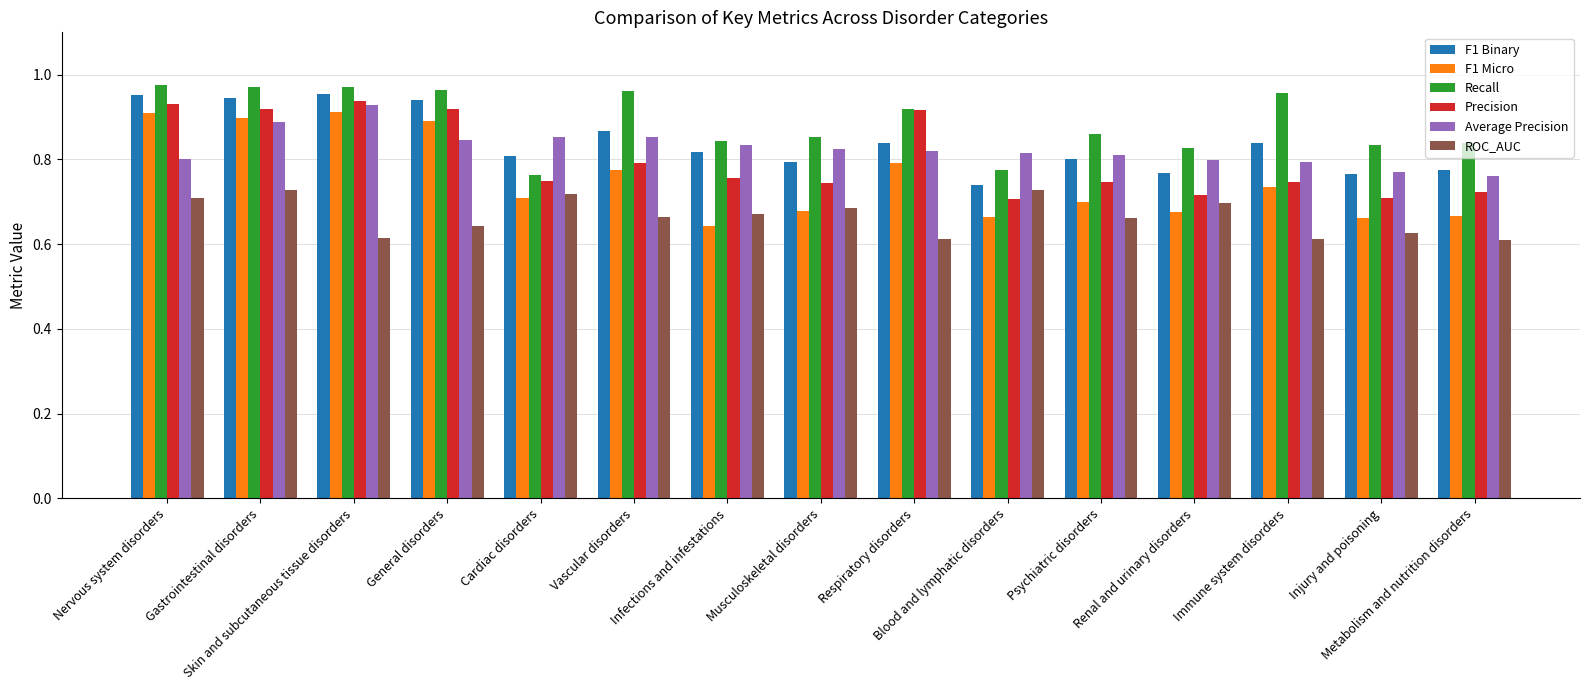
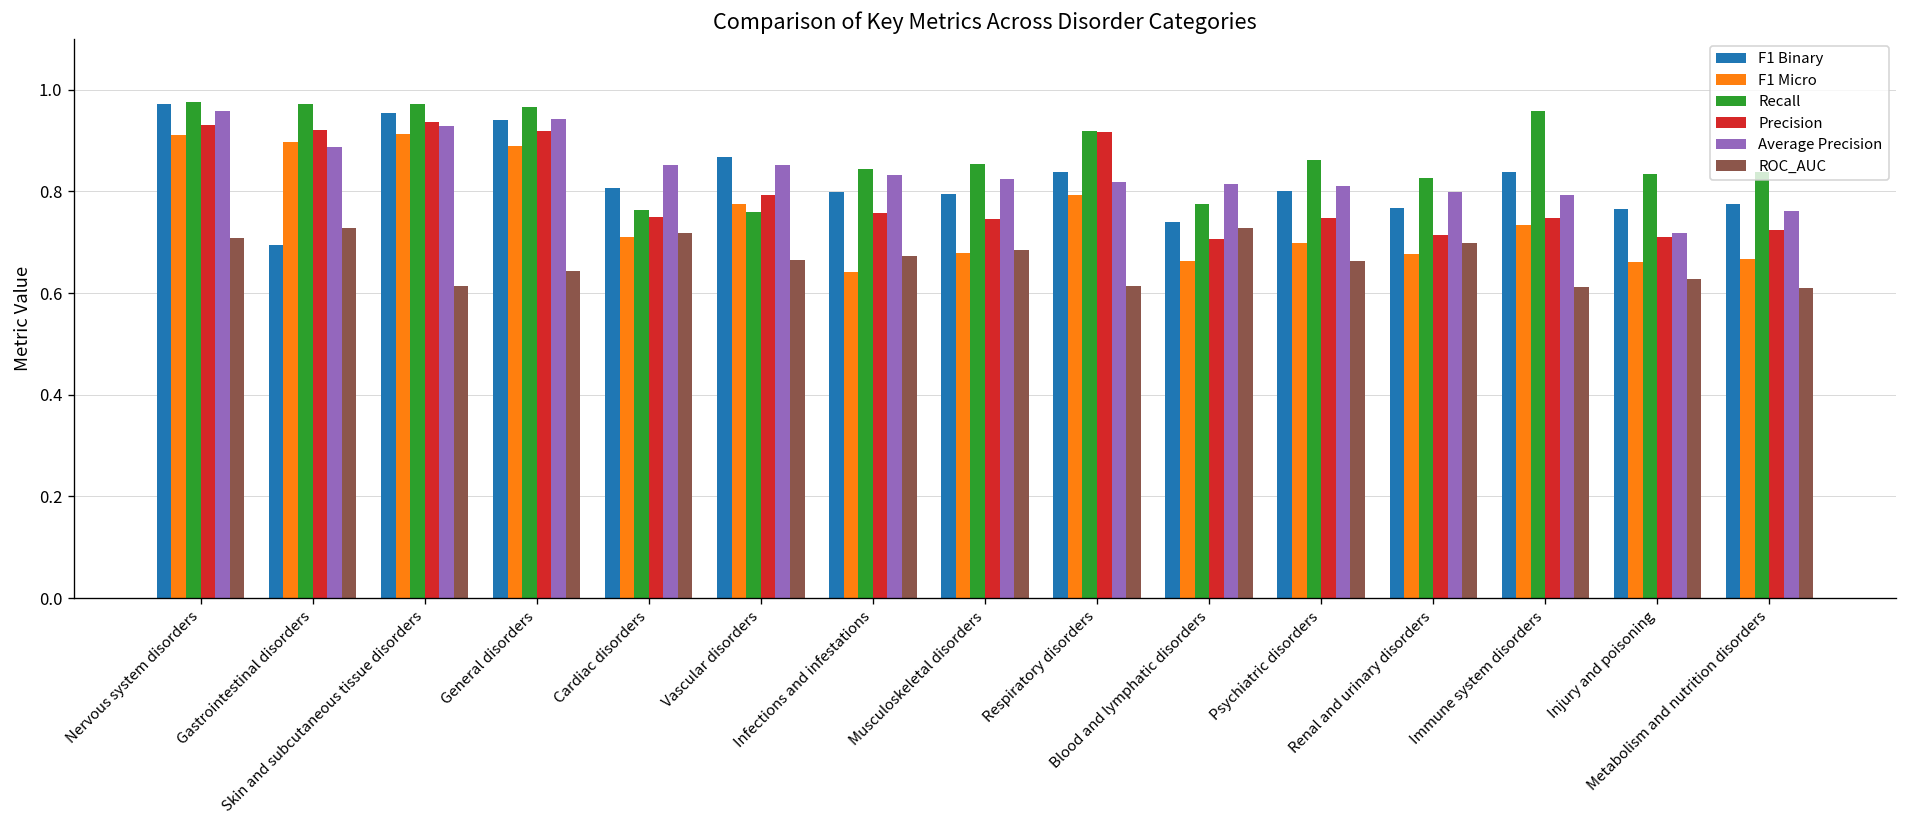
  {
    "F1 Binary": {
-     "Nervous system disorders": 0.95,
-     "Gastrointestinal disorders": 0.95,
+     "Nervous system disorders": 0.97,
+     "Gastrointestinal disorders": 0.70,
      "Skin and subcutaneous tissue disorders": 0.95,
      "General disorders": 0.94,
      "Cardiac disorders": 0.81,
      "Vascular disorders": 0.87,
-     "Infections and infestations": 0.82,
+     "Infections and infestations": 0.80,
      "Musculoskeletal disorders": 0.80,
      "Respiratory disorders": 0.84,
      "Blood and lymphatic disorders": 0.74,
      "Psychiatric disorders": 0.80,
      "Renal and urinary disorders": 0.77,
      "Immune system disorders": 0.84,
      "Injury and poisoning": 0.77,
      "Metabolism and nutrition disorders": 0.78
    },
    "F1 Micro": {
      "Nervous system disorders": 0.91,
      "Gastrointestinal disorders": 0.90,
      "Skin and subcutaneous tissue disorders": 0.91,
      "General disorders": 0.89,
      "Cardiac disorders": 0.71,
      "Vascular disorders": 0.78,
      "Infections and infestations": 0.64,
      "Musculoskeletal disorders": 0.68,
      "Respiratory disorders": 0.79,
      "Blood and lymphatic disorders": 0.66,
      "Psychiatric disorders": 0.70,
      "Renal and urinary disorders": 0.68,
      "Immune system disorders": 0.73,
      "Injury and poisoning": 0.66,
      "Metabolism and nutrition disorders": 0.67
    },
    "Recall": {
      "Nervous system disorders": 0.98,
      "Gastrointestinal disorders": 0.97,
      "Skin and subcutaneous tissue disorders": 0.97,
      "General disorders": 0.97,
      "Cardiac disorders": 0.76,
-     "Vascular disorders": 0.96,
+     "Vascular disorders": 0.76,
      "Infections and infestations": 0.84,
      "Musculoskeletal disorders": 0.85,
      "Respiratory disorders": 0.92,
      "Blood and lymphatic disorders": 0.78,
      "Psychiatric disorders": 0.86,
      "Renal and urinary disorders": 0.83,
      "Immune system disorders": 0.96,
      "Injury and poisoning": 0.83
    },
    "Precision": {
      "Nervous system disorders": 0.93,
      "Gastrointestinal disorders": 0.92,
      "Skin and subcutaneous tissue disorders": 0.94,
      "General disorders": 0.92,
      "Cardiac disorders": 0.75,
      "Vascular disorders": 0.79,
      "Infections and infestations": 0.76,
      "Musculoskeletal disorders": 0.75,
      "Respiratory disorders": 0.92,
      "Blood and lymphatic disorders": 0.71,
      "Psychiatric disorders": 0.75,
      "Renal and urinary disorders": 0.72,
      "Immune system disorders": 0.75,
      "Injury and poisoning": 0.71,
      "Metabolism and nutrition disorders": 0.72
    },
    "Average Precision": {
-     "Nervous system disorders": 0.80,
+     "Nervous system disorders": 0.96,
      "Gastrointestinal disorders": 0.89,
      "Skin and subcutaneous tissue disorders": 0.93,
-     "General disorders": 0.85,
+     "General disorders": 0.94,
      "Cardiac disorders": 0.85,
      "Vascular disorders": 0.85,
      "Infections and infestations": 0.83,
      "Musculoskeletal disorders": 0.83,
      "Respiratory disorders": 0.82,
      "Blood and lymphatic disorders": 0.82,
      "Psychiatric disorders": 0.81,
      "Renal and urinary disorders": 0.80,
      "Immune system disorders": 0.79,
-     "Injury and poisoning": 0.77,
+     "Injury and poisoning": 0.72,
      "Metabolism and nutrition disorders": 0.76
    },
    "ROC_AUC": {
      "Nervous system disorders": 0.71,
      "Gastrointestinal disorders": 0.73,
      "Skin and subcutaneous tissue disorders": 0.61,
      "General disorders": 0.64,
      "Cardiac disorders": 0.72,
      "Vascular disorders": 0.67,
      "Infections and infestations": 0.67,
      "Musculoskeletal disorders": 0.69,
      "Respiratory disorders": 0.61,
      "Blood and lymphatic disorders": 0.73,
      "Psychiatric disorders": 0.66,
      "Renal and urinary disorders": 0.70,
      "Immune system disorders": 0.61,
      "Injury and poisoning": 0.63,
      "Metabolism and nutrition disorders": 0.61
    }
  }
